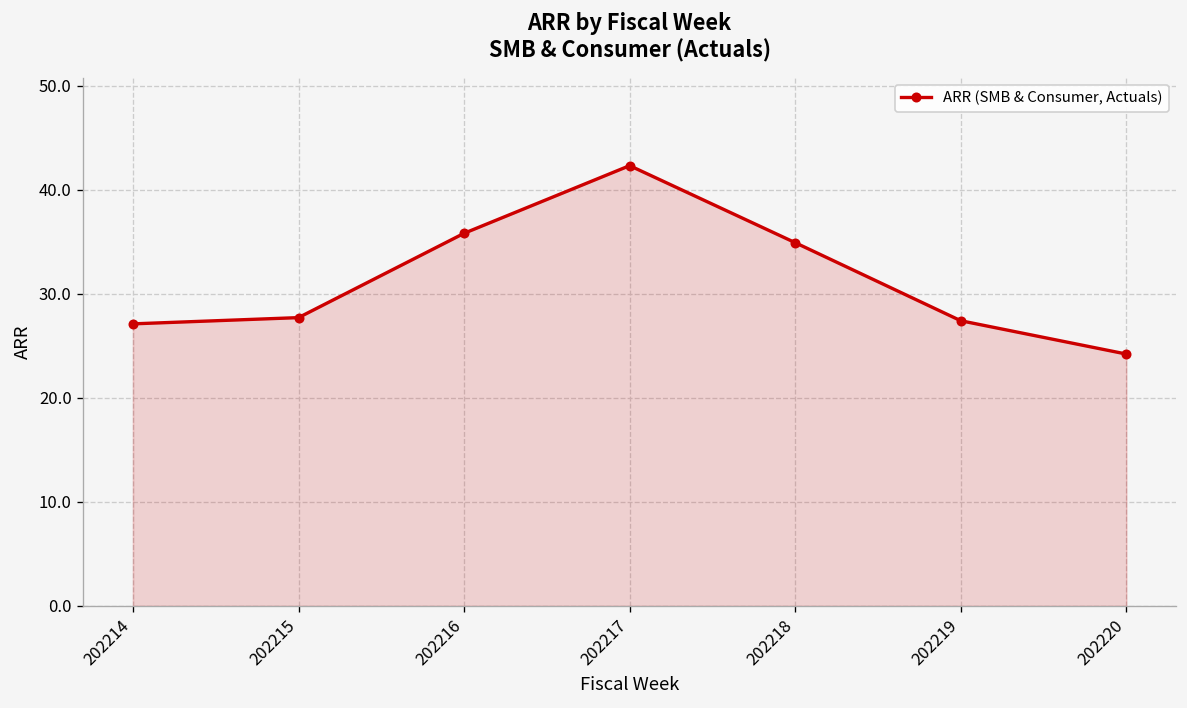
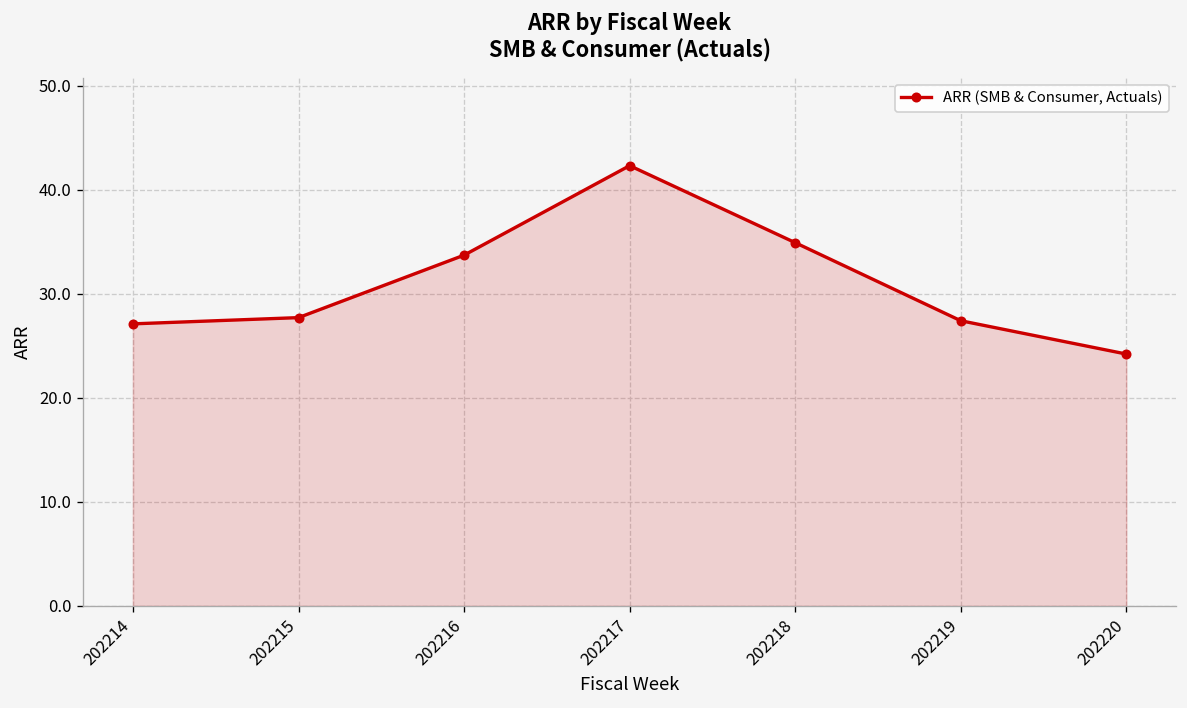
  {
    "202214": 27,
    "202215": 28,
-   "202216": 36,
+   "202216": 34,
    "202217": 42,
    "202218": 35,
    "202219": 27,
    "202220": 24
  }
